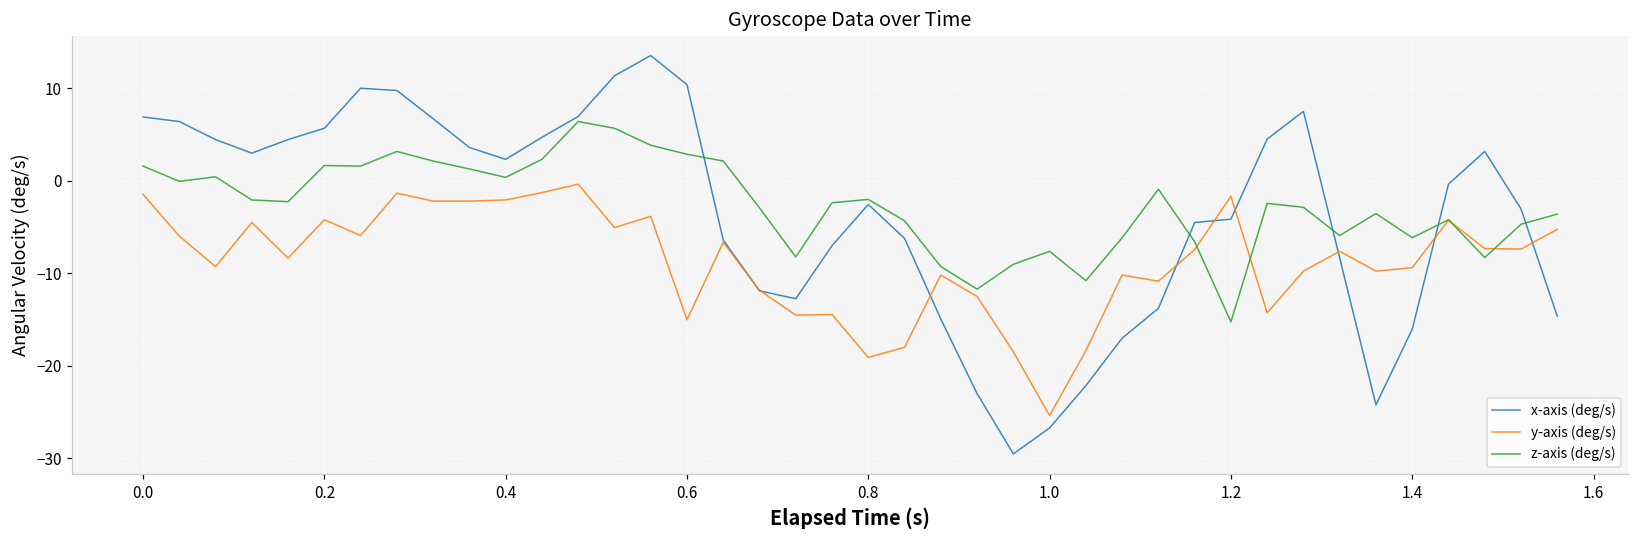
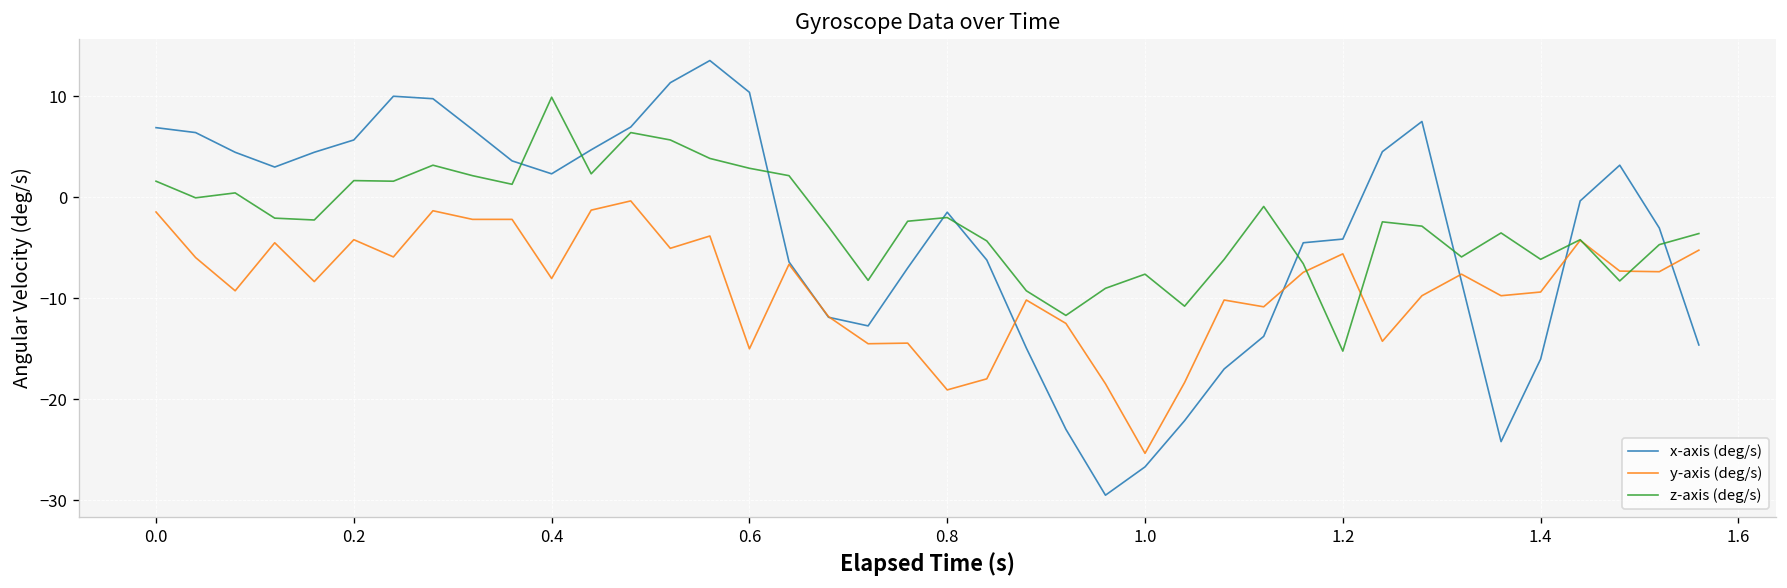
  {
    "x-axis (deg/s)": {
      "0.0": 7,
      "0.2": 6,
      "0.4": 2,
      "0.6": 10,
-     "0.8": -3,
+     "0.8": -1,
      "1.0": -27,
      "1.2": -4,
      "1.4": -16
    },
    "y-axis (deg/s)": {
      "0.0": -1,
      "0.2": -4,
-     "0.4": -2,
+     "0.4": -8,
      "0.6": -15,
      "0.8": -19,
      "1.0": -25,
-     "1.2": -2,
+     "1.2": -6,
      "1.4": -9
    },
    "z-axis (deg/s)": {
      "0.0": 2,
      "0.2": 2,
-     "0.4": 0,
+     "0.4": 10,
      "0.6": 3,
      "0.8": -2,
      "1.0": -8,
      "1.2": -15,
      "1.4": -6
    }
  }
